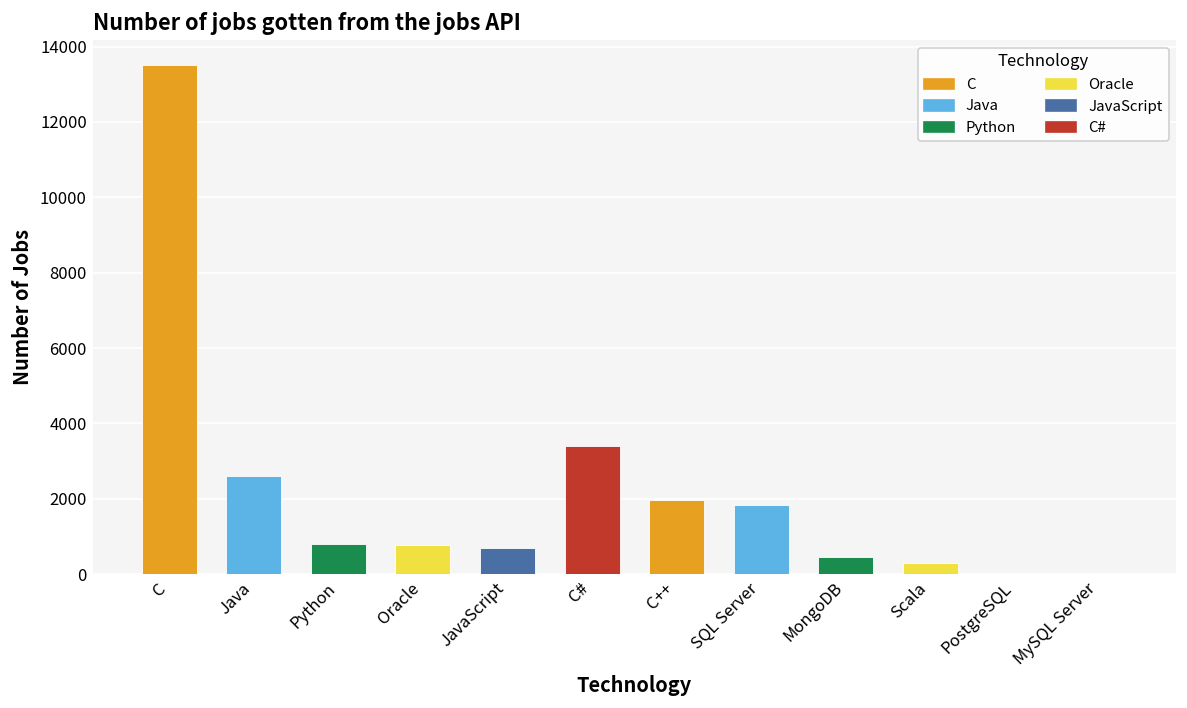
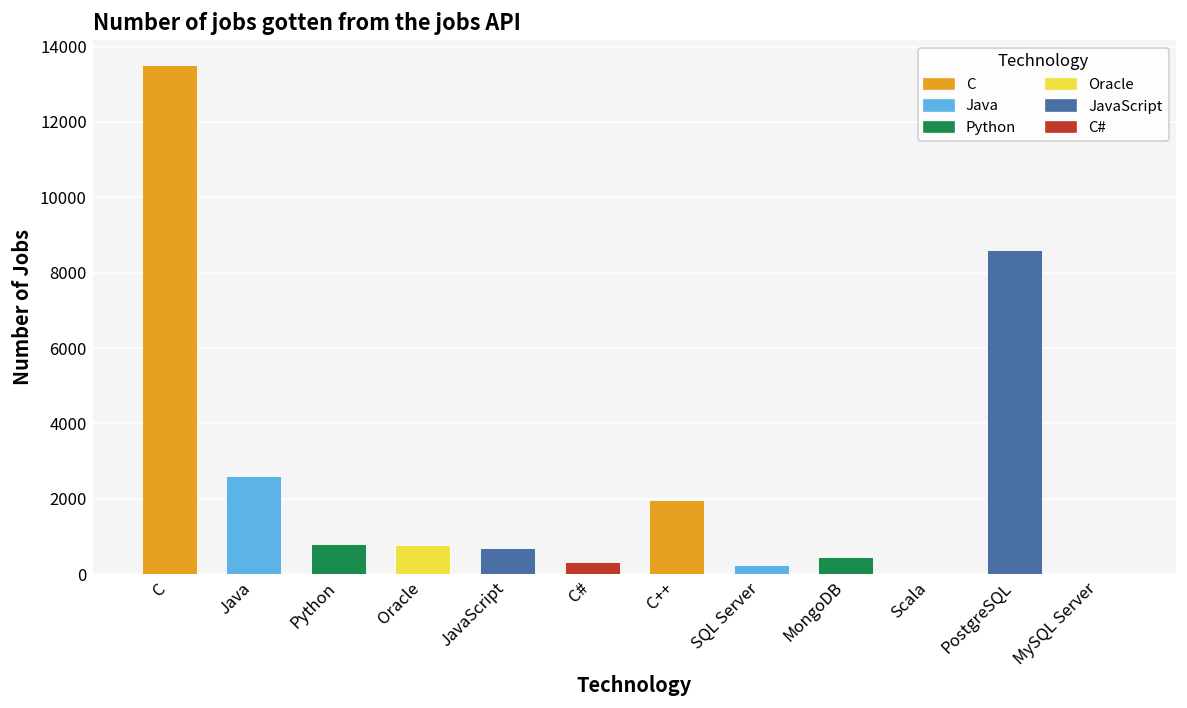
  {
    "C": 13500,
    "Java": 2600,
    "Python": 800,
    "Oracle": 800,
    "JavaScript": 700,
-   "C#": 3400,
+   "C#": 300,
    "C++": 2000,
-   "SQL Server": 1800,
+   "SQL Server": 300,
    "MongoDB": 500,
-   "Scala": 300,
-   "PostgreSQL": 0,
+   "Scala": 0,
+   "PostgreSQL": 8600,
    "MySQL Server": 0
  }
